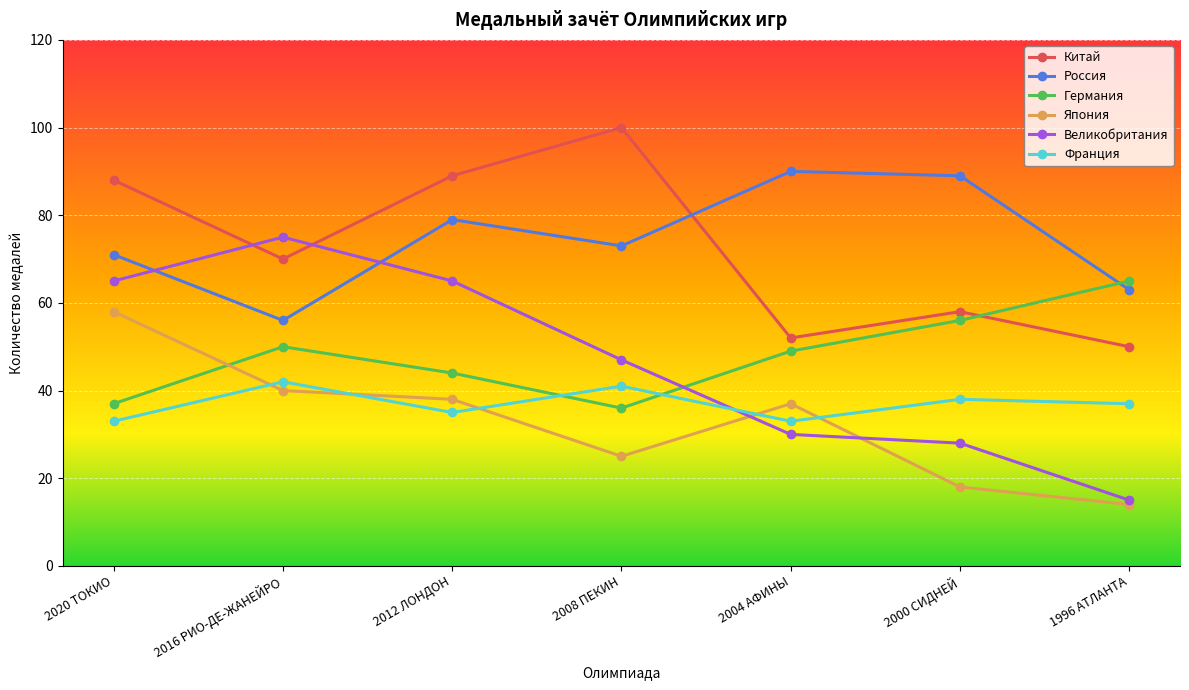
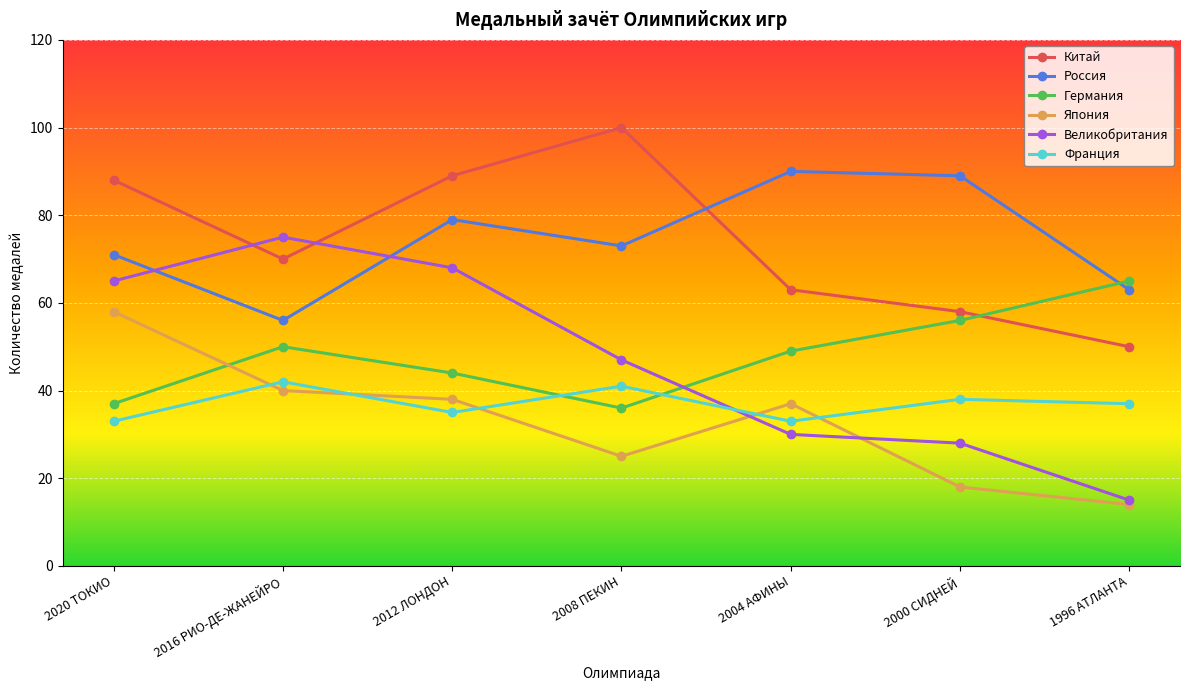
  {
    "Китай": {
      "2020 ТОКИО": 88,
      "2016 РИО-ДЕ-ЖАНЕЙРО": 70,
      "2012 ЛОНДОН": 89,
      "2008 ПЕКИН": 100,
-     "2004 АФИНЫ": 52,
+     "2004 АФИНЫ": 63,
      "2000 СИДНЕЙ": 58,
      "1996 АТЛАНТА": 50
    },
    "Россия": {
      "2020 ТОКИО": 71,
      "2016 РИО-ДЕ-ЖАНЕЙРО": 56,
      "2012 ЛОНДОН": 79,
      "2008 ПЕКИН": 73,
      "2004 АФИНЫ": 90,
      "2000 СИДНЕЙ": 89,
      "1996 АТЛАНТА": 63
    },
    "Германия": {
      "2020 ТОКИО": 37,
      "2016 РИО-ДЕ-ЖАНЕЙРО": 50,
      "2012 ЛОНДОН": 44,
      "2008 ПЕКИН": 36,
      "2004 АФИНЫ": 49,
      "2000 СИДНЕЙ": 56,
      "1996 АТЛАНТА": 65
    },
    "Япония": {
      "2020 ТОКИО": 58,
      "2016 РИО-ДЕ-ЖАНЕЙРО": 40,
      "2012 ЛОНДОН": 38,
      "2008 ПЕКИН": 25,
      "2004 АФИНЫ": 37,
      "2000 СИДНЕЙ": 18,
      "1996 АТЛАНТА": 14
    },
    "Великобритания": {
      "2020 ТОКИО": 65,
      "2016 РИО-ДЕ-ЖАНЕЙРО": 75,
-     "2012 ЛОНДОН": 65,
+     "2012 ЛОНДОН": 68,
      "2008 ПЕКИН": 47,
      "2004 АФИНЫ": 30,
      "2000 СИДНЕЙ": 28,
      "1996 АТЛАНТА": 15
    },
    "Франция": {
      "2020 ТОКИО": 33,
      "2016 РИО-ДЕ-ЖАНЕЙРО": 42,
      "2012 ЛОНДОН": 35,
      "2008 ПЕКИН": 41,
      "2004 АФИНЫ": 33,
      "2000 СИДНЕЙ": 38,
      "1996 АТЛАНТА": 37
    }
  }
